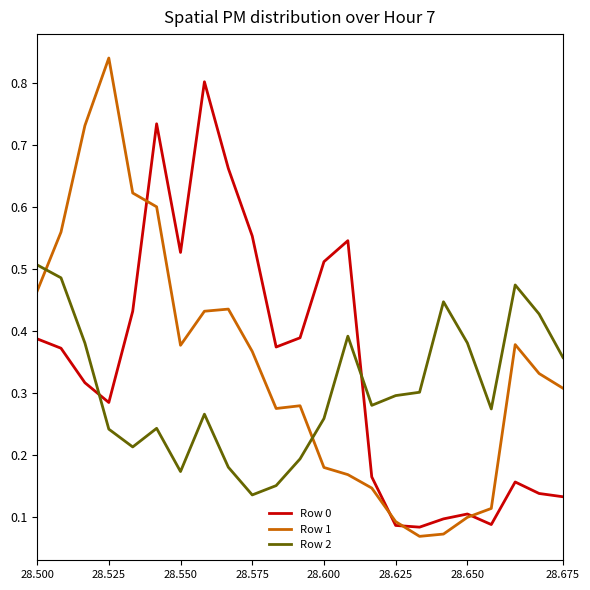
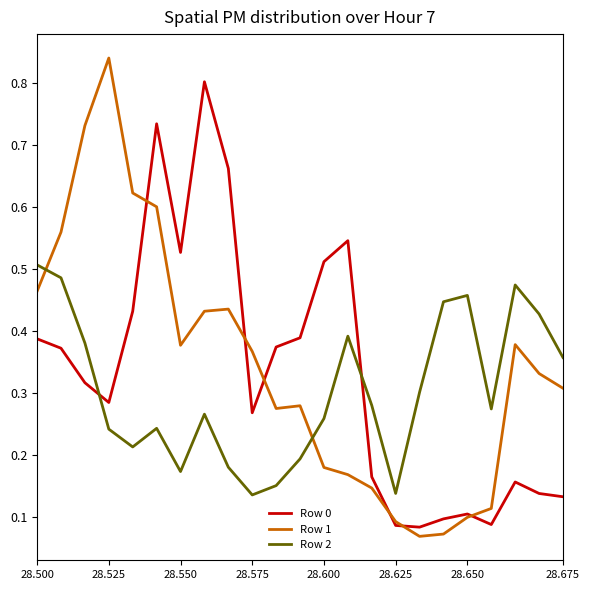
  {
    "Row 0": {
      "28.500": 0.39,
      "28.525": 0.28,
      "28.550": 0.53,
-     "28.575": 0.55,
+     "28.575": 0.27,
      "28.600": 0.51,
      "28.625": 0.09,
      "28.650": 0.10,
      "28.675": 0.13
    },
    "Row 1": {
      "28.500": 0.46,
      "28.525": 0.84,
      "28.550": 0.38,
      "28.575": 0.37,
      "28.600": 0.18,
      "28.625": 0.09,
      "28.650": 0.10,
      "28.675": 0.31
    },
    "Row 2": {
      "28.500": 0.51,
      "28.525": 0.24,
      "28.550": 0.17,
      "28.575": 0.13,
      "28.600": 0.26,
-     "28.625": 0.30,
-     "28.650": 0.38,
+     "28.625": 0.14,
+     "28.650": 0.46,
      "28.675": 0.36
    }
  }
